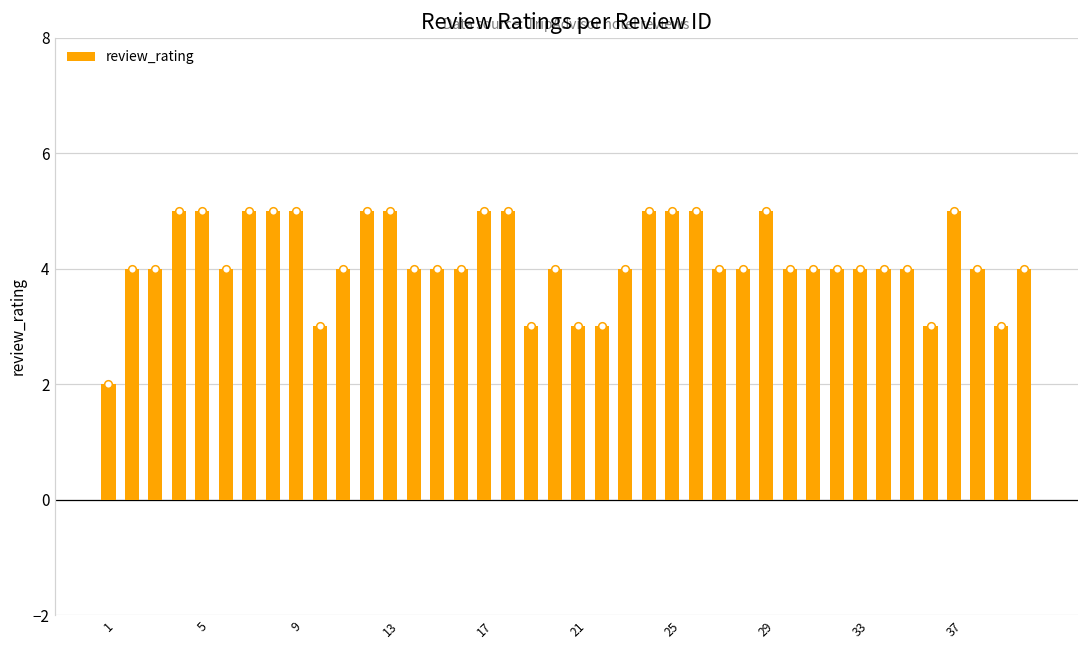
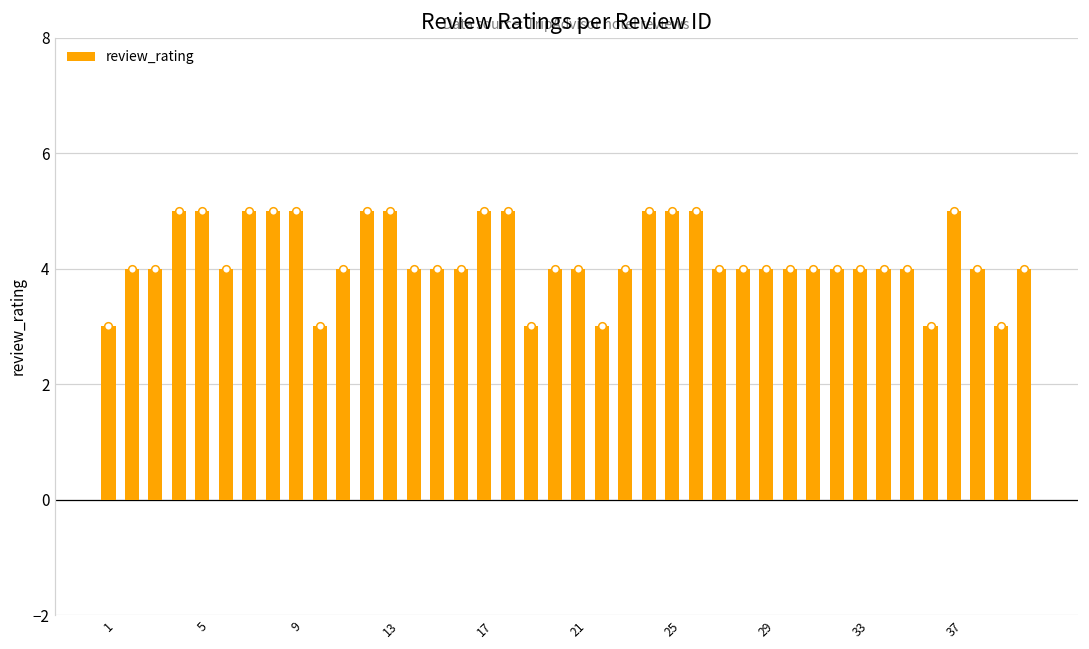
  {
    "review_rating": {
-     "1": 2,
+     "1": 3,
      "5": 5,
      "9": 5,
      "13": 5,
      "17": 5,
-     "21": 3,
+     "21": 4,
      "25": 5,
-     "29": 5,
+     "29": 4,
      "33": 4,
      "37": 5
    }
  }
